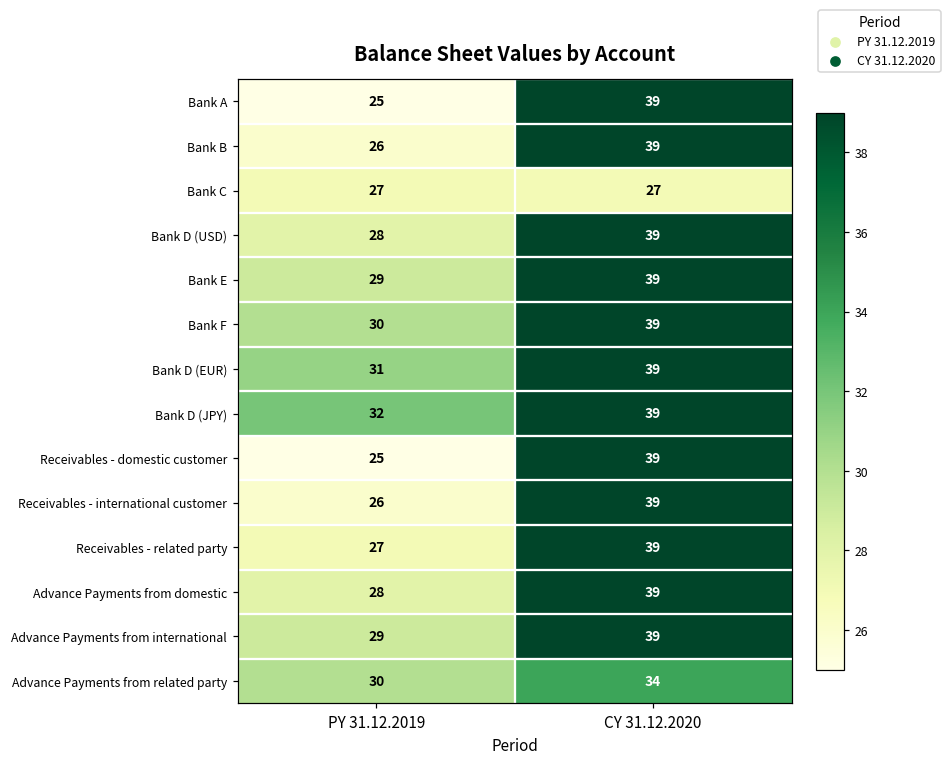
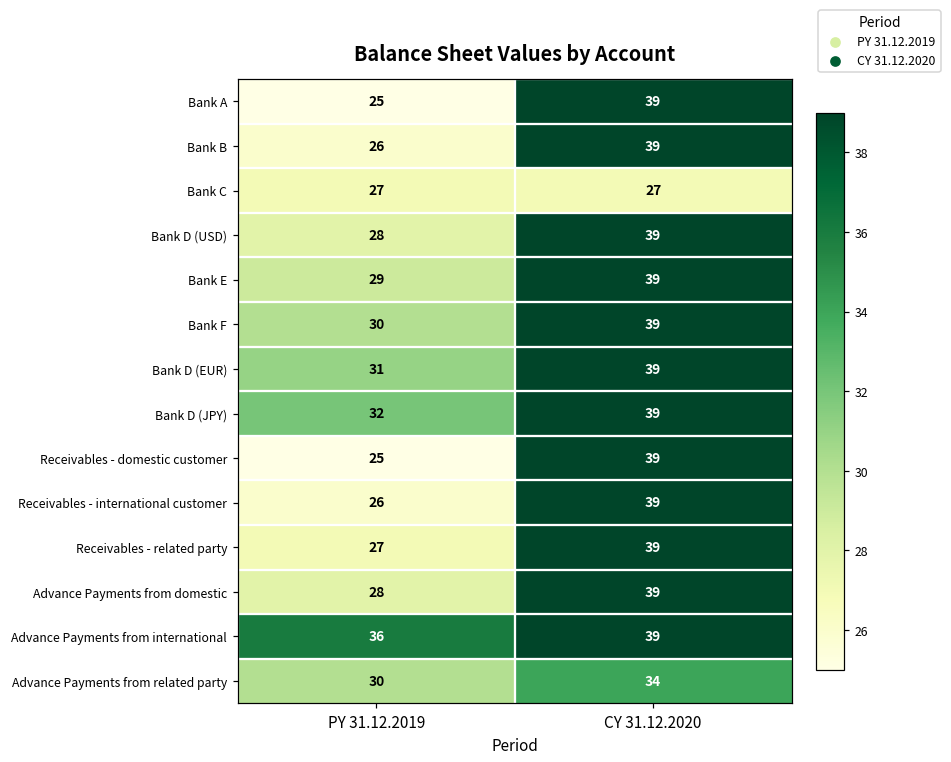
  {
    "Bank A": {
      "PY 31.12.2019": 25,
      "CY 31.12.2020": 39
    },
    "Bank B": {
      "PY 31.12.2019": 26,
      "CY 31.12.2020": 39
    },
    "Bank C": {
      "PY 31.12.2019": 27,
      "CY 31.12.2020": 27
    },
    "Bank D (USD)": {
      "PY 31.12.2019": 28,
      "CY 31.12.2020": 39
    },
    "Bank E": {
      "PY 31.12.2019": 29,
      "CY 31.12.2020": 39
    },
    "Bank F": {
      "PY 31.12.2019": 30,
      "CY 31.12.2020": 39
    },
    "Bank D (EUR)": {
      "PY 31.12.2019": 31,
      "CY 31.12.2020": 39
    },
    "Bank D (JPY)": {
      "PY 31.12.2019": 32,
      "CY 31.12.2020": 39
    },
    "Receivables - domestic customer": {
      "PY 31.12.2019": 25,
      "CY 31.12.2020": 39
    },
    "Receivables - international customer": {
      "PY 31.12.2019": 26,
      "CY 31.12.2020": 39
    },
    "Receivables - related party": {
      "PY 31.12.2019": 27,
      "CY 31.12.2020": 39
    },
    "Advance Payments from domestic": {
      "PY 31.12.2019": 28,
      "CY 31.12.2020": 39
    },
    "Advance Payments from international": {
-     "PY 31.12.2019": 29,
+     "PY 31.12.2019": 36,
      "CY 31.12.2020": 39
    },
    "Advance Payments from related party": {
      "PY 31.12.2019": 30,
      "CY 31.12.2020": 34
    }
  }
